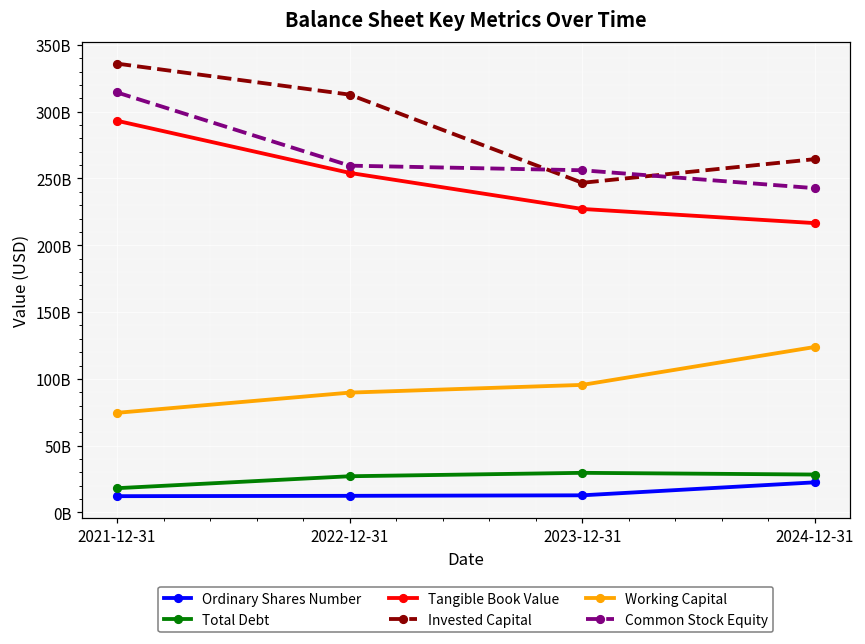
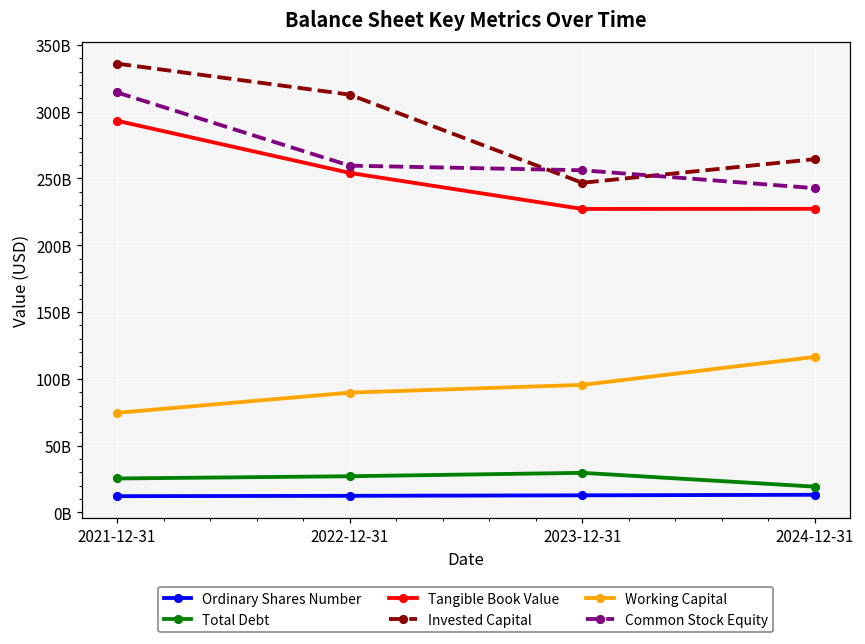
  {
    "Ordinary Shares Number": {
      "2021-12-31": 12000000000,
      "2022-12-31": 12000000000,
      "2023-12-31": 13000000000,
-     "2024-12-31": 23000000000
+     "2024-12-31": 13000000000
    },
    "Total Debt": {
-     "2021-12-31": 18000000000,
+     "2021-12-31": 25000000000,
      "2022-12-31": 27000000000,
      "2023-12-31": 30000000000,
-     "2024-12-31": 28000000000
+     "2024-12-31": 19000000000
    },
    "Tangible Book Value": {
      "2021-12-31": 293000000000,
      "2022-12-31": 254000000000,
      "2023-12-31": 227000000000,
-     "2024-12-31": 217000000000
+     "2024-12-31": 227000000000
    },
    "Invested Capital": {
      "2021-12-31": 336000000000,
      "2022-12-31": 313000000000,
      "2023-12-31": 247000000000,
      "2024-12-31": 264000000000
    },
    "Working Capital": {
      "2021-12-31": 75000000000,
      "2022-12-31": 90000000000,
      "2023-12-31": 95000000000,
-     "2024-12-31": 124000000000
+     "2024-12-31": 116000000000
    },
    "Common Stock Equity": {
      "2021-12-31": 314000000000,
      "2022-12-31": 260000000000,
      "2023-12-31": 256000000000,
      "2024-12-31": 243000000000
    }
  }
